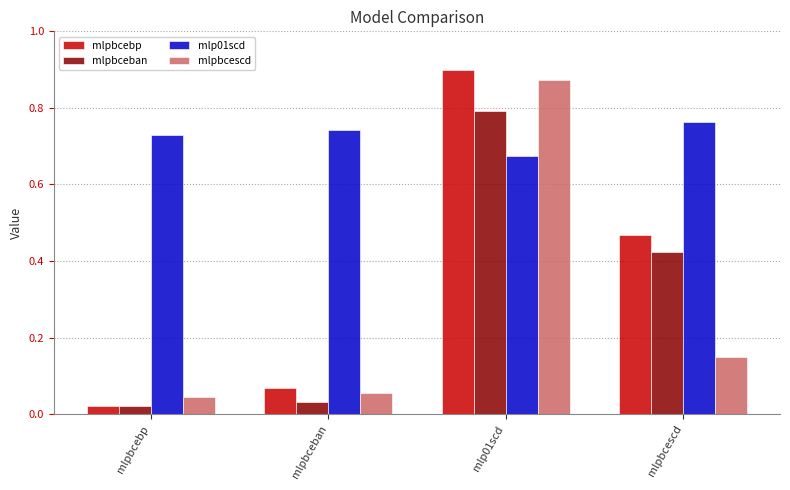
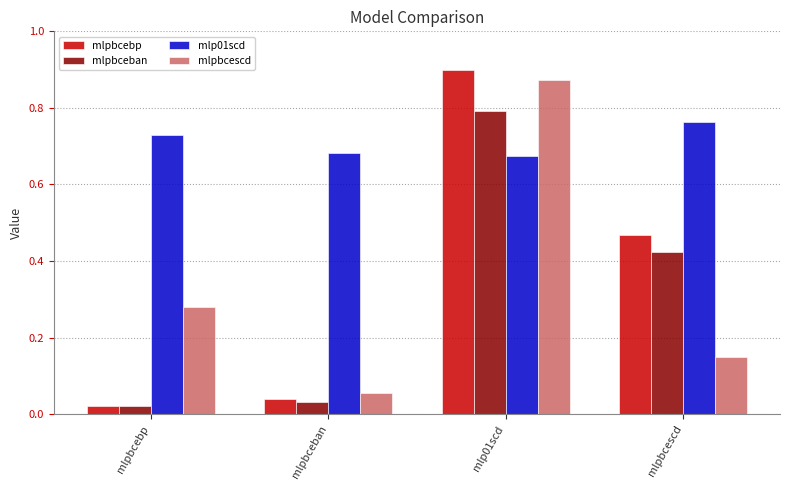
  {
    "mlpbcebp": {
      "mlpbcebp": 0.02,
-     "mlpbceban": 0.07,
+     "mlpbceban": 0.04,
      "mlp01scd": 0.90,
      "mlpbcescd": 0.47
    },
    "mlpbceban": {
      "mlpbcebp": 0.02,
      "mlpbceban": 0.03,
      "mlp01scd": 0.79,
      "mlpbcescd": 0.42
    },
    "mlp01scd": {
      "mlpbcebp": 0.73,
-     "mlpbceban": 0.74,
+     "mlpbceban": 0.68,
      "mlp01scd": 0.68,
      "mlpbcescd": 0.76
    },
    "mlpbcescd": {
-     "mlpbcebp": 0.05,
+     "mlpbcebp": 0.28,
      "mlpbceban": 0.06,
      "mlp01scd": 0.87,
      "mlpbcescd": 0.15
    }
  }
